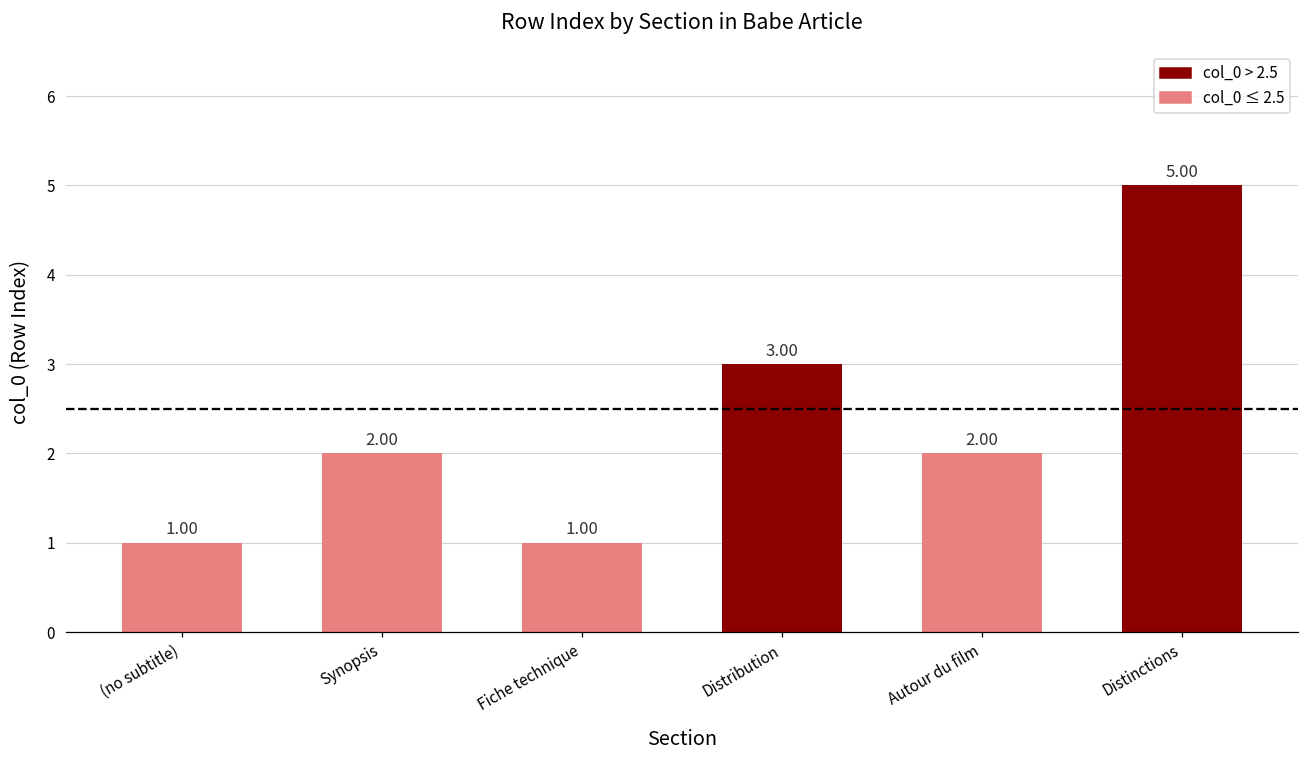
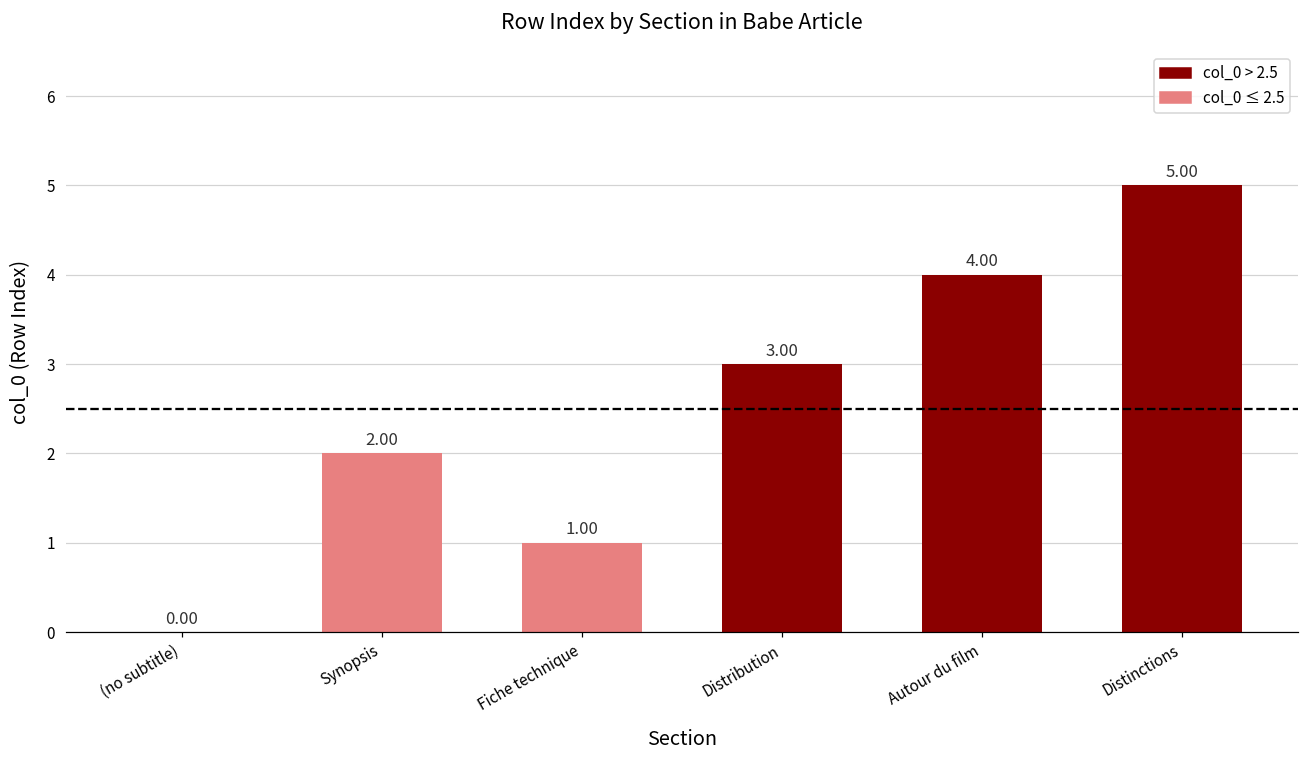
  {
-   "(no subtitle)": 1.00,
+   "(no subtitle)": 0.00,
    "Synopsis": 2.00,
    "Fiche technique": 1.00,
    "Distribution": 3.00,
-   "Autour du film": 2.00,
+   "Autour du film": 4.00,
    "Distinctions": 5.00
  }
